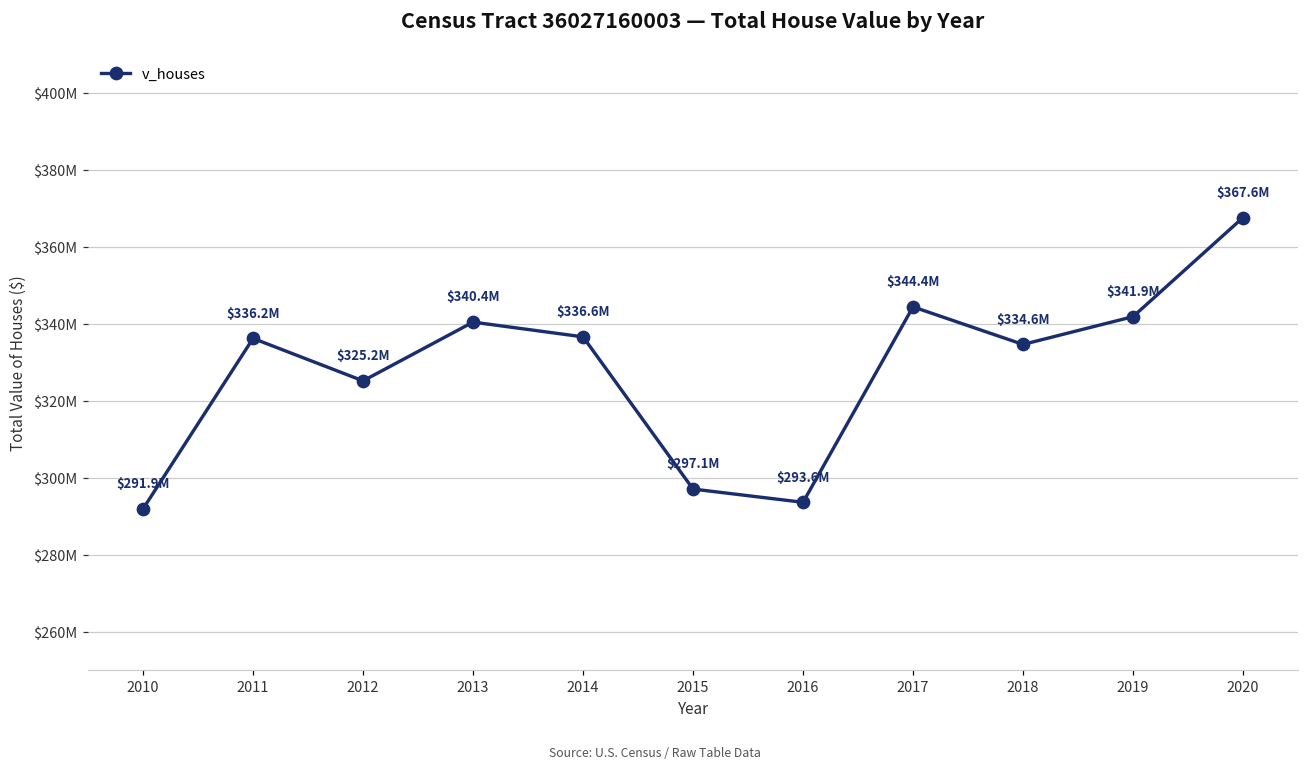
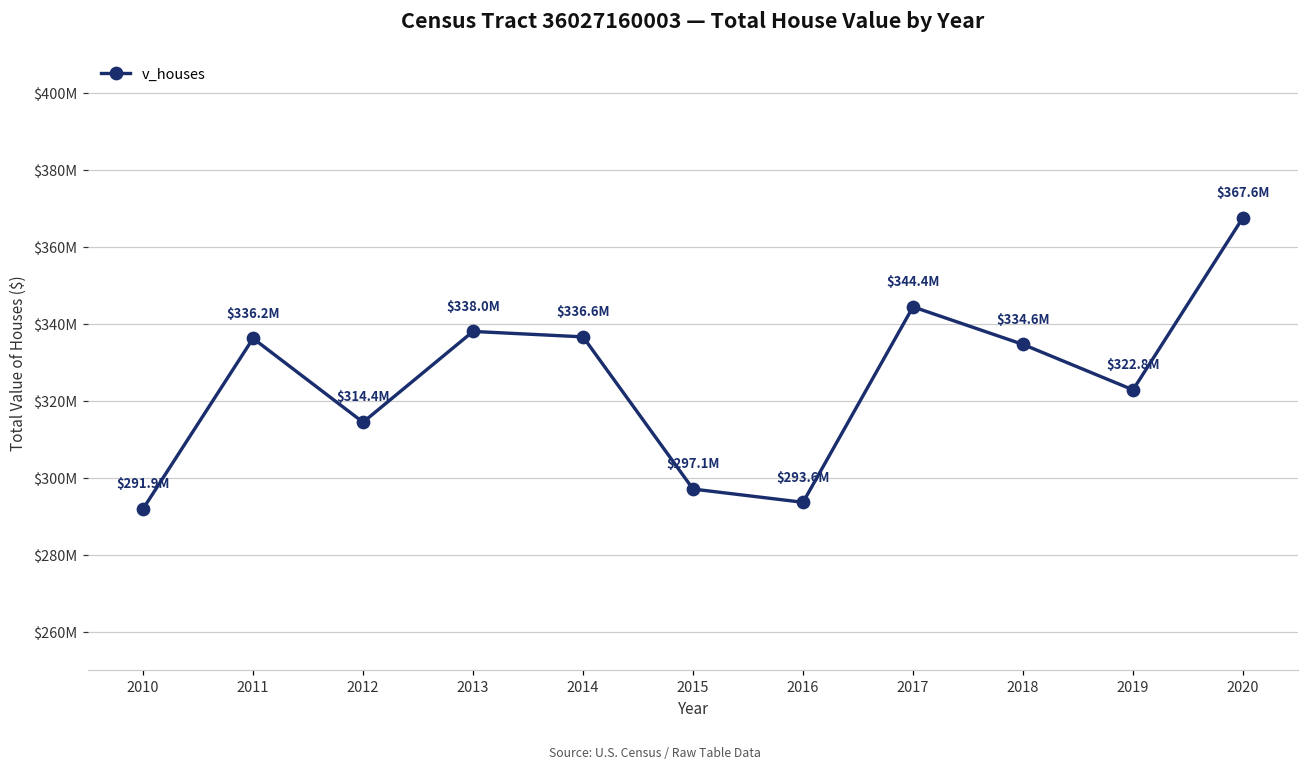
  {
    "2010": "$291.9M",
    "2011": "$336.2M",
-   "2012": "$325.2M",
-   "2013": "$340.4M",
+   "2012": "$314.4M",
+   "2013": "$338.0M",
    "2014": "$336.6M",
    "2015": "$297.1M",
    "2016": "$293.6M",
    "2017": "$344.4M",
    "2018": "$334.6M",
-   "2019": "$341.9M",
+   "2019": "$322.8M",
    "2020": "$367.6M"
  }
